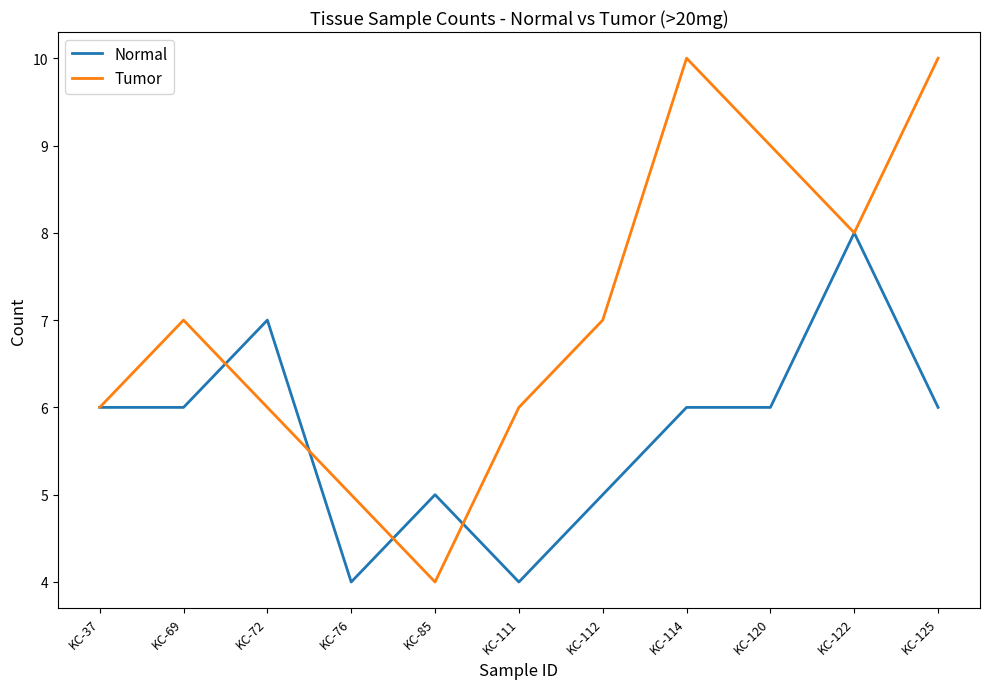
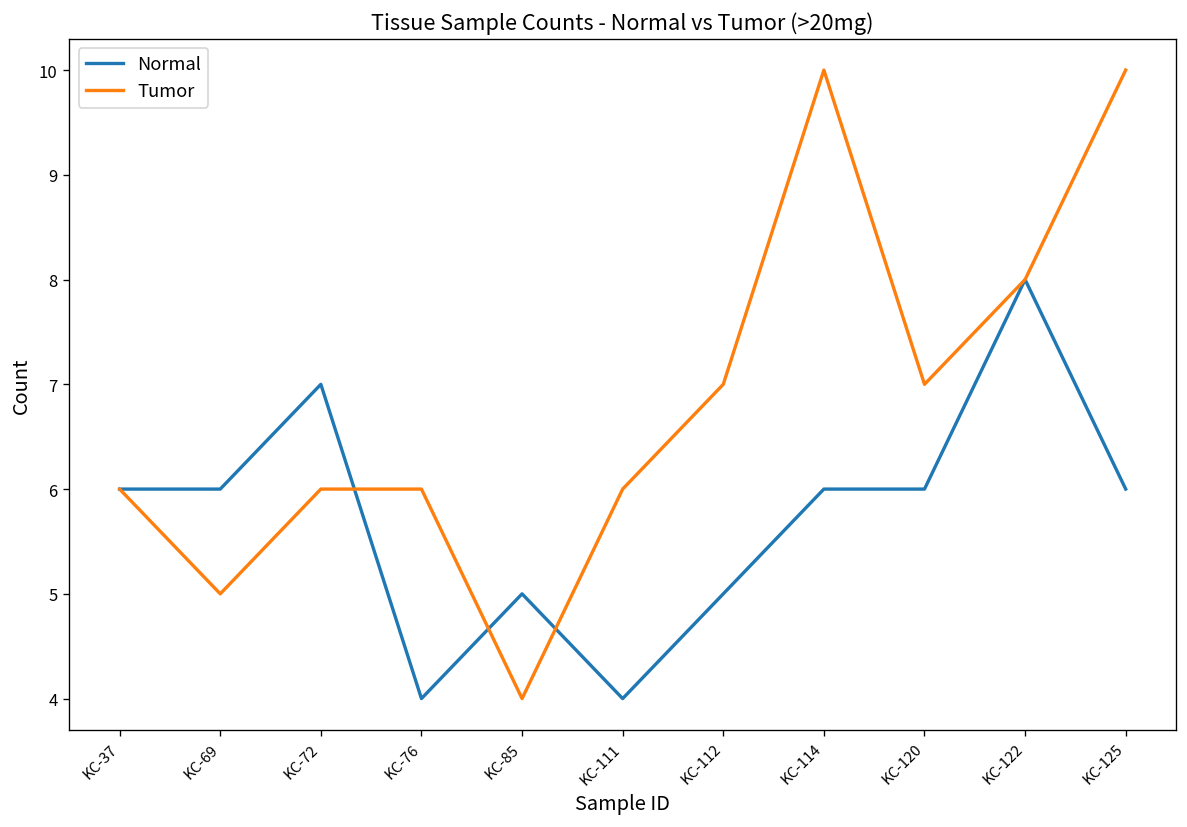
  {
    "Normal": {
      "KC-69": 6,
      "KC-72": 7,
      "KC-76": 4,
      "KC-85": 5,
      "KC-111": 4,
      "KC-112": 5,
      "KC-114": 6,
      "KC-120": 6,
      "KC-125": 6
    },
    "Tumor": {
-     "KC-69": 7,
+     "KC-69": 5,
      "KC-72": 6,
-     "KC-76": 5,
+     "KC-76": 6,
      "KC-85": 4,
      "KC-111": 6,
      "KC-112": 7,
      "KC-114": 10,
-     "KC-120": 9,
+     "KC-120": 7,
      "KC-125": 10
    }
  }
